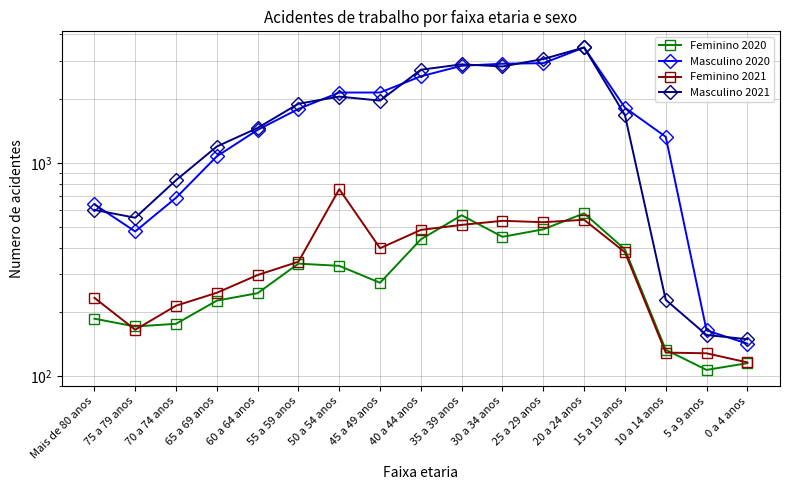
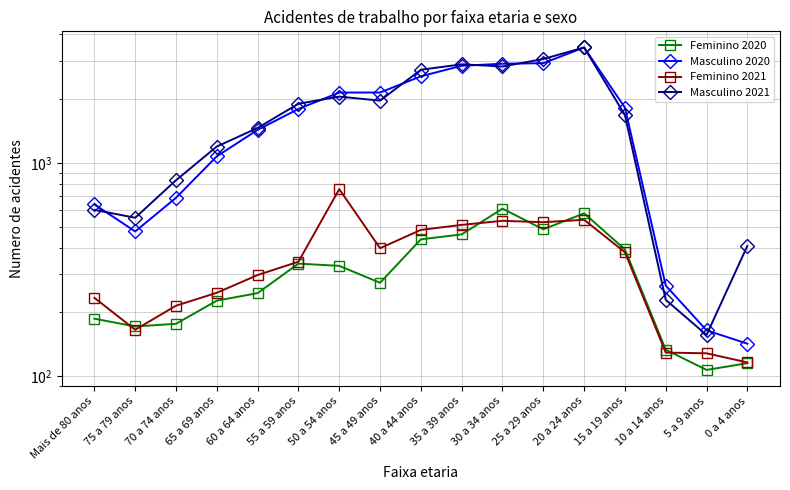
  {
    "Feminino 2020": {
      "Mais de 80 anos": 190,
      "75 a 79 anos": 170,
      "70 a 74 anos": 180,
      "65 a 69 anos": 230,
      "60 a 64 anos": 250,
      "50 a 54 anos": 330,
      "45 a 49 anos": 270,
      "40 a 44 anos": 440,
-     "35 a 39 anos": 570,
-     "30 a 34 anos": 450,
+     "35 a 39 anos": 460,
+     "30 a 34 anos": 610,
      "25 a 29 anos": 490,
      "20 a 24 anos": 580,
      "15 a 19 anos": 390,
      "10 a 14 anos": 130,
      "5 a 9 anos": 110
    },
    "Masculino 2020": {
      "Mais de 80 anos": 640,
      "75 a 79 anos": 480,
      "70 a 74 anos": 690,
      "65 a 69 anos": 1100,
      "55 a 59 anos": 1800,
      "50 a 54 anos": 2100,
      "45 a 49 anos": 2100,
      "40 a 44 anos": 2500,
      "30 a 34 anos": 2900,
      "25 a 29 anos": 2900,
      "15 a 19 anos": 1800,
-     "10 a 14 anos": 1300,
+     "10 a 14 anos": 270,
      "5 a 9 anos": 160,
      "0 a 4 anos": 140
    },
    "Feminino 2021": {
      "Mais de 80 anos": 230,
      "75 a 79 anos": 170,
      "70 a 74 anos": 210,
      "65 a 69 anos": 250,
      "60 a 64 anos": 300,
      "50 a 54 anos": 750,
      "45 a 49 anos": 400,
      "40 a 44 anos": 490,
      "35 a 39 anos": 510,
      "30 a 34 anos": 540,
      "25 a 29 anos": 530,
      "20 a 24 anos": 540,
      "15 a 19 anos": 380,
      "10 a 14 anos": 130,
      "5 a 9 anos": 130
    },
    "Masculino 2021": {
      "Mais de 80 anos": 600,
      "75 a 79 anos": 550,
      "70 a 74 anos": 830,
      "65 a 69 anos": 1200,
      "55 a 59 anos": 1900,
      "50 a 54 anos": 2000,
      "45 a 49 anos": 2000,
      "40 a 44 anos": 2700,
      "30 a 34 anos": 2800,
      "25 a 29 anos": 3100,
      "15 a 19 anos": 1700,
      "10 a 14 anos": 230,
      "5 a 9 anos": 160,
-     "0 a 4 anos": 150
+     "0 a 4 anos": 410
    }
  }
